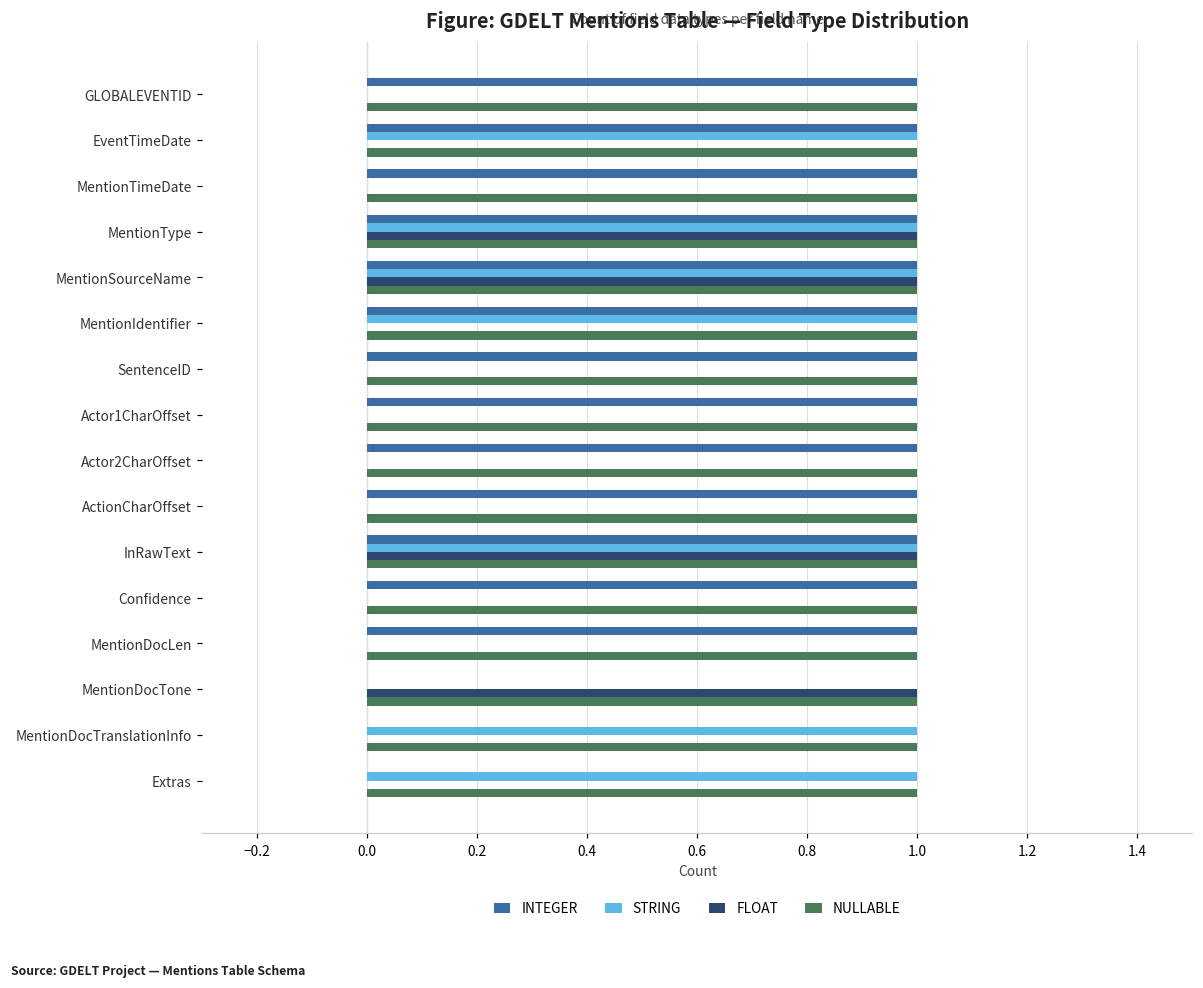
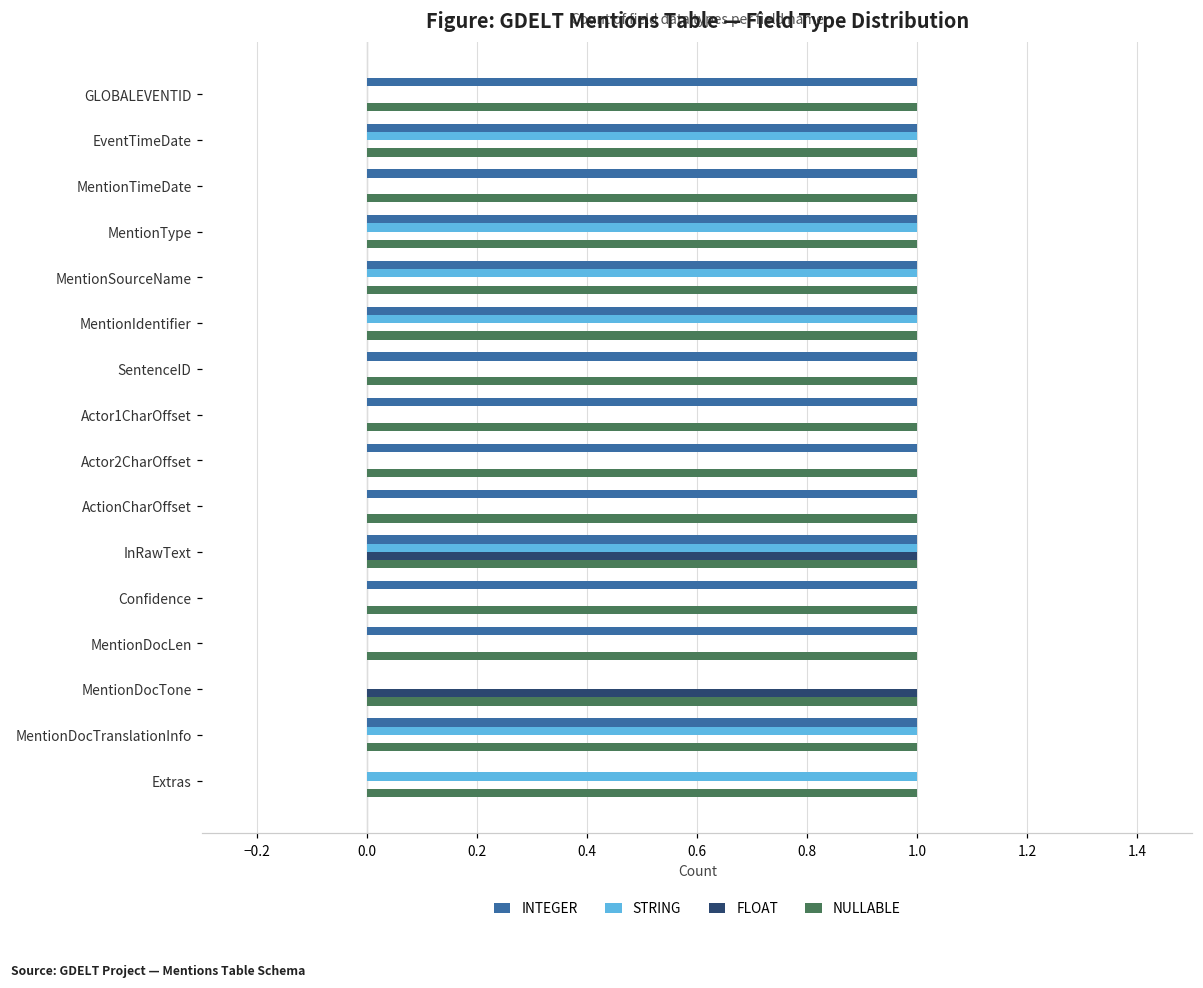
  {
    "INTEGER": {
      "GLOBALEVENTID": 1,
      "EventTimeDate": 1,
      "MentionTimeDate": 1,
      "MentionType": 1,
      "MentionSourceName": 1,
      "MentionIdentifier": 1,
      "SentenceID": 1,
      "Actor1CharOffset": 1,
      "Actor2CharOffset": 1,
      "ActionCharOffset": 1,
      "InRawText": 1,
      "Confidence": 1,
      "MentionDocLen": 1,
      "MentionDocTone": 0,
-     "MentionDocTranslationInfo": 0,
+     "MentionDocTranslationInfo": 1,
      "Extras": 0
    },
    "STRING": {
      "GLOBALEVENTID": 0,
      "EventTimeDate": 1,
      "MentionTimeDate": 0,
      "MentionType": 1,
      "MentionSourceName": 1,
      "MentionIdentifier": 1,
      "SentenceID": 0,
      "Actor1CharOffset": 0,
      "Actor2CharOffset": 0,
      "ActionCharOffset": 0,
      "InRawText": 1,
      "Confidence": 0,
      "MentionDocLen": 0,
      "MentionDocTone": 0,
      "MentionDocTranslationInfo": 1,
      "Extras": 1
    },
    "FLOAT": {
      "GLOBALEVENTID": 0,
      "EventTimeDate": 0,
      "MentionTimeDate": 0,
-     "MentionType": 1,
-     "MentionSourceName": 1,
+     "MentionType": 0,
+     "MentionSourceName": 0,
      "MentionIdentifier": 0,
      "SentenceID": 0,
      "Actor1CharOffset": 0,
      "Actor2CharOffset": 0,
      "ActionCharOffset": 0,
      "InRawText": 1,
      "Confidence": 0,
      "MentionDocLen": 0,
      "MentionDocTone": 1,
      "MentionDocTranslationInfo": 0,
      "Extras": 0
    },
    "NULLABLE": {
      "GLOBALEVENTID": 1,
      "EventTimeDate": 1,
      "MentionTimeDate": 1,
      "MentionType": 1,
      "MentionSourceName": 1,
      "MentionIdentifier": 1,
      "SentenceID": 1,
      "Actor1CharOffset": 1,
      "Actor2CharOffset": 1,
      "ActionCharOffset": 1,
      "InRawText": 1,
      "Confidence": 1,
      "MentionDocLen": 1,
      "MentionDocTone": 1,
      "MentionDocTranslationInfo": 1,
      "Extras": 1
    }
  }
